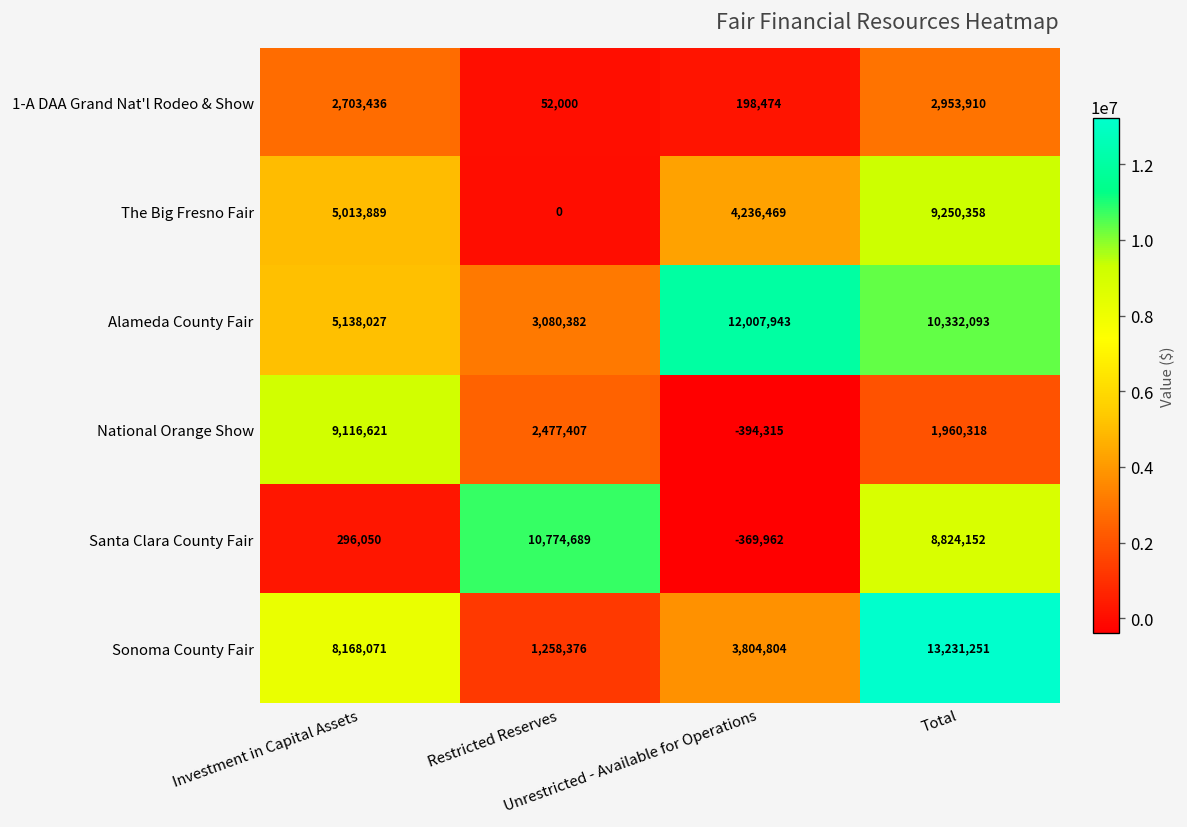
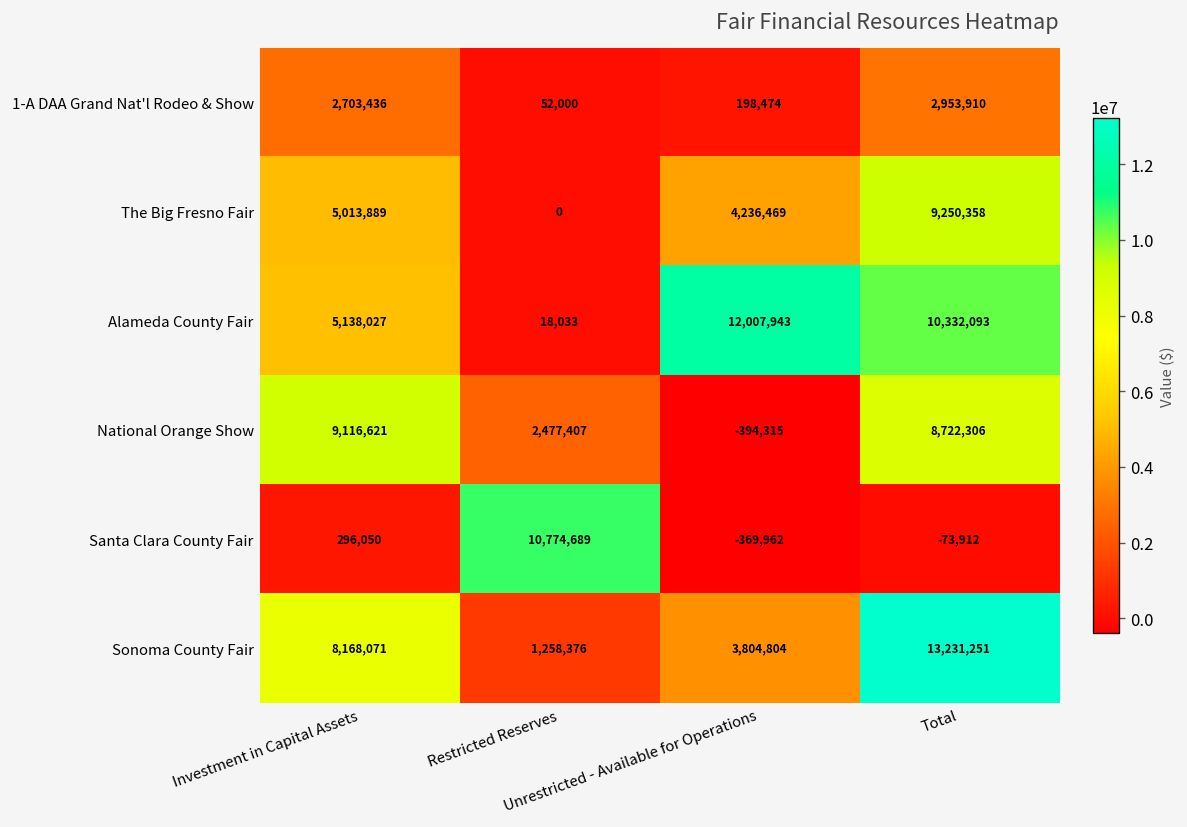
  {
    "1-A DAA Grand Nat'l Rodeo & Show": {
      "Investment in Capital Assets": "2,703,436",
      "Restricted Reserves": "52,000",
      "Unrestricted - Available for Operations": "198,474",
      "Total": "2,953,910"
    },
    "The Big Fresno Fair": {
      "Investment in Capital Assets": "5,013,889",
      "Restricted Reserves": "0",
      "Unrestricted - Available for Operations": "4,236,469",
      "Total": "9,250,358"
    },
    "Alameda County Fair": {
      "Investment in Capital Assets": "5,138,027",
-     "Restricted Reserves": "3,080,382",
+     "Restricted Reserves": "18,033",
      "Unrestricted - Available for Operations": "12,007,943",
      "Total": "10,332,093"
    },
    "National Orange Show": {
      "Investment in Capital Assets": "9,116,621",
      "Restricted Reserves": "2,477,407",
      "Unrestricted - Available for Operations": "-394,315",
-     "Total": "1,960,318"
+     "Total": "8,722,306"
    },
    "Santa Clara County Fair": {
      "Investment in Capital Assets": "296,050",
      "Restricted Reserves": "10,774,689",
      "Unrestricted - Available for Operations": "-369,962",
-     "Total": "8,824,152"
+     "Total": "-73,912"
    },
    "Sonoma County Fair": {
      "Investment in Capital Assets": "8,168,071",
      "Restricted Reserves": "1,258,376",
      "Unrestricted - Available for Operations": "3,804,804",
      "Total": "13,231,251"
    }
  }
